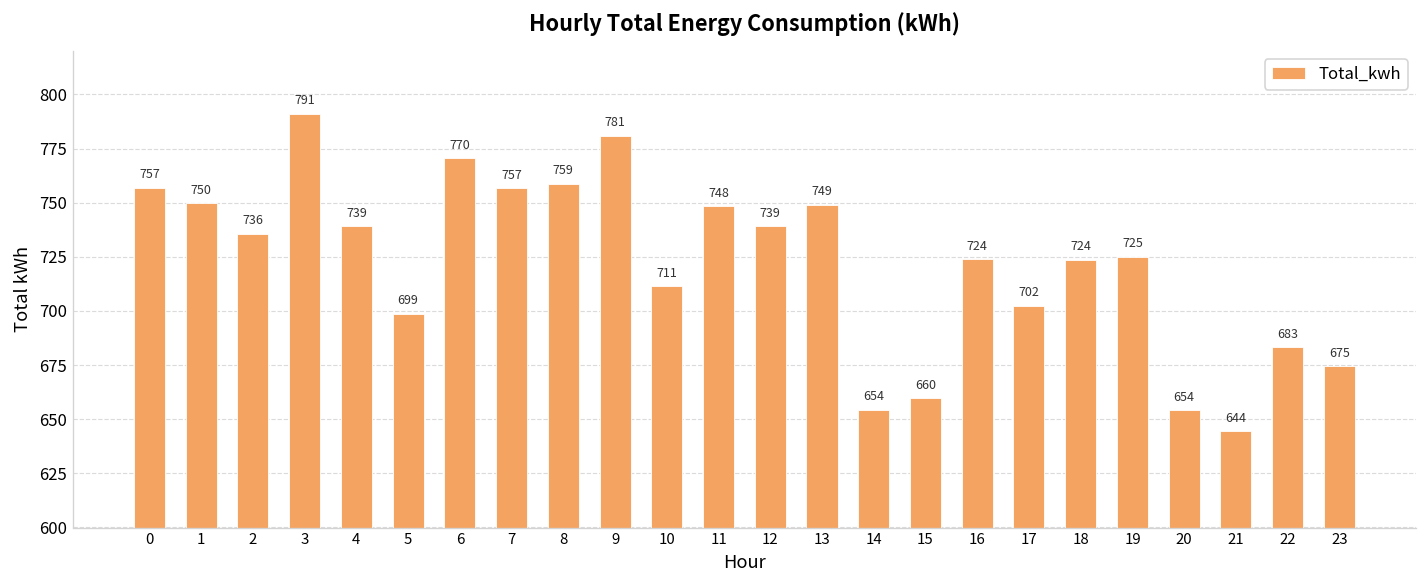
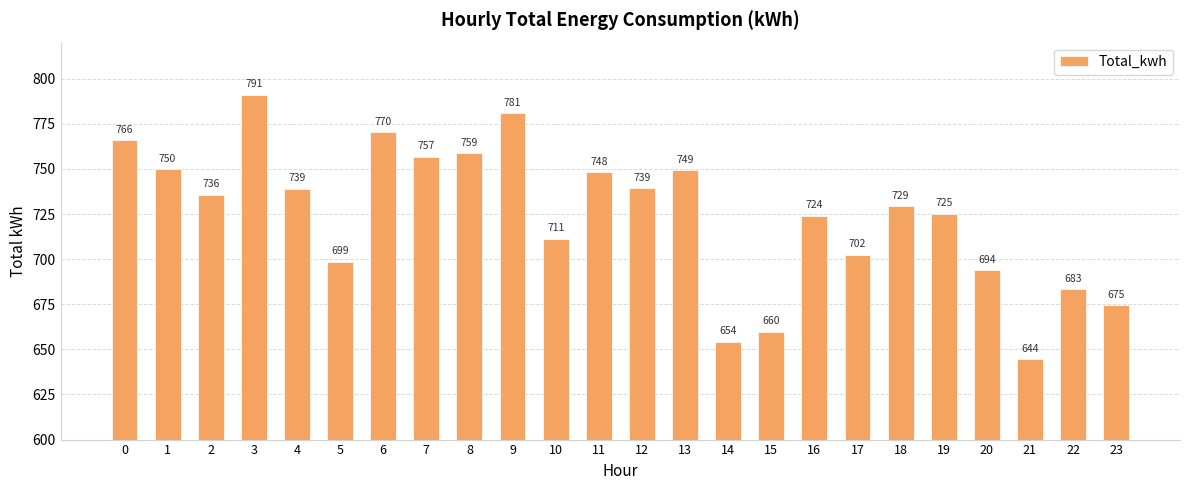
  {
-   "0": 757,
+   "0": 766,
    "1": 750,
    "2": 736,
    "3": 791,
    "4": 739,
    "5": 699,
    "6": 770,
    "7": 757,
    "8": 759,
    "9": 781,
    "10": 711,
    "11": 748,
    "12": 739,
    "13": 749,
    "14": 654,
    "15": 660,
    "16": 724,
    "17": 702,
-   "18": 724,
+   "18": 729,
    "19": 725,
-   "20": 654,
+   "20": 694,
    "21": 644,
    "22": 683,
    "23": 675
  }
